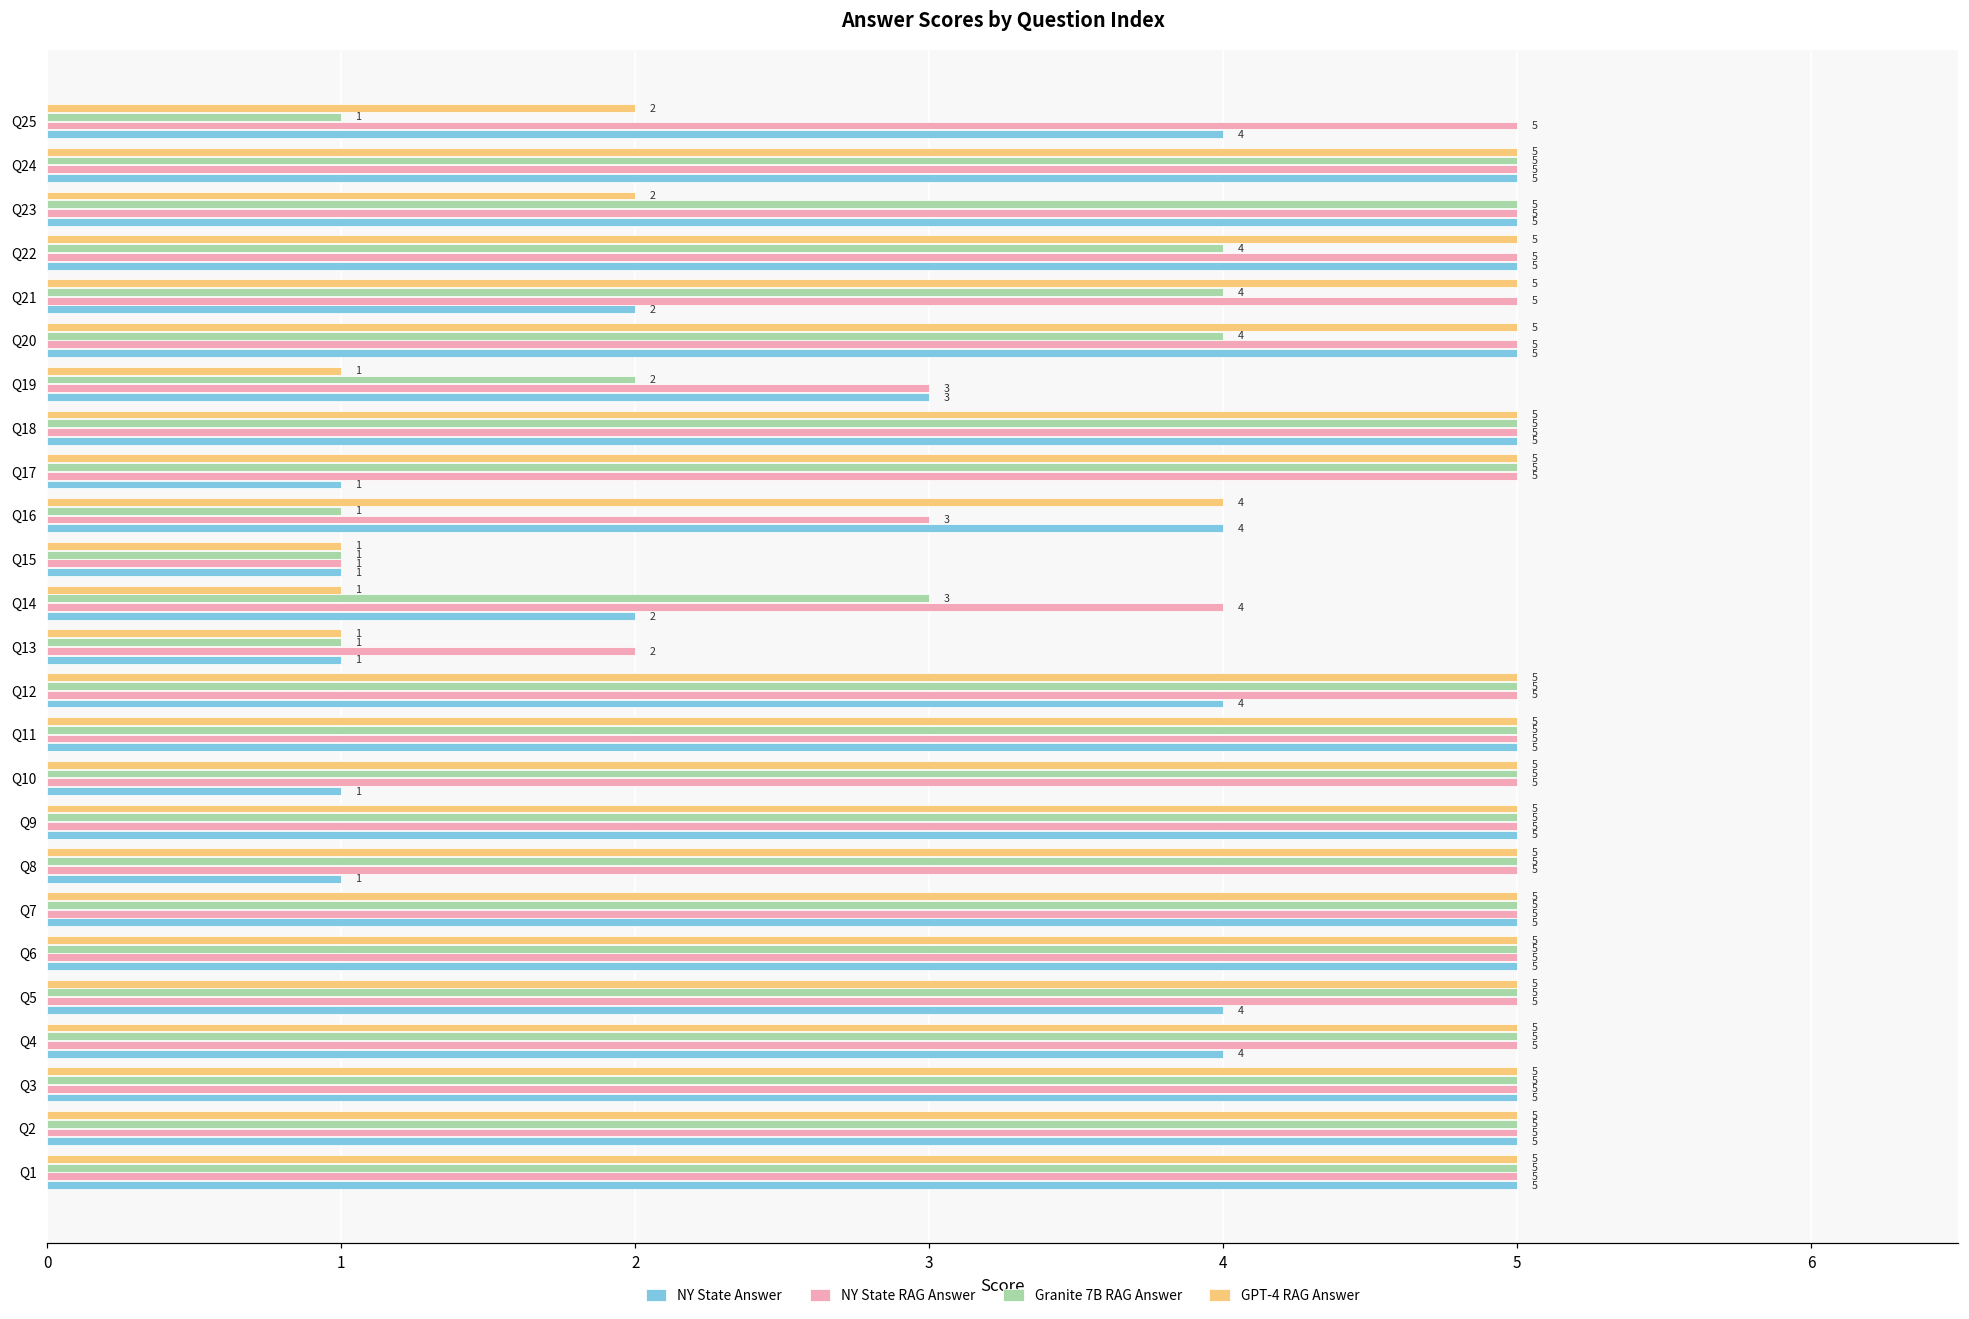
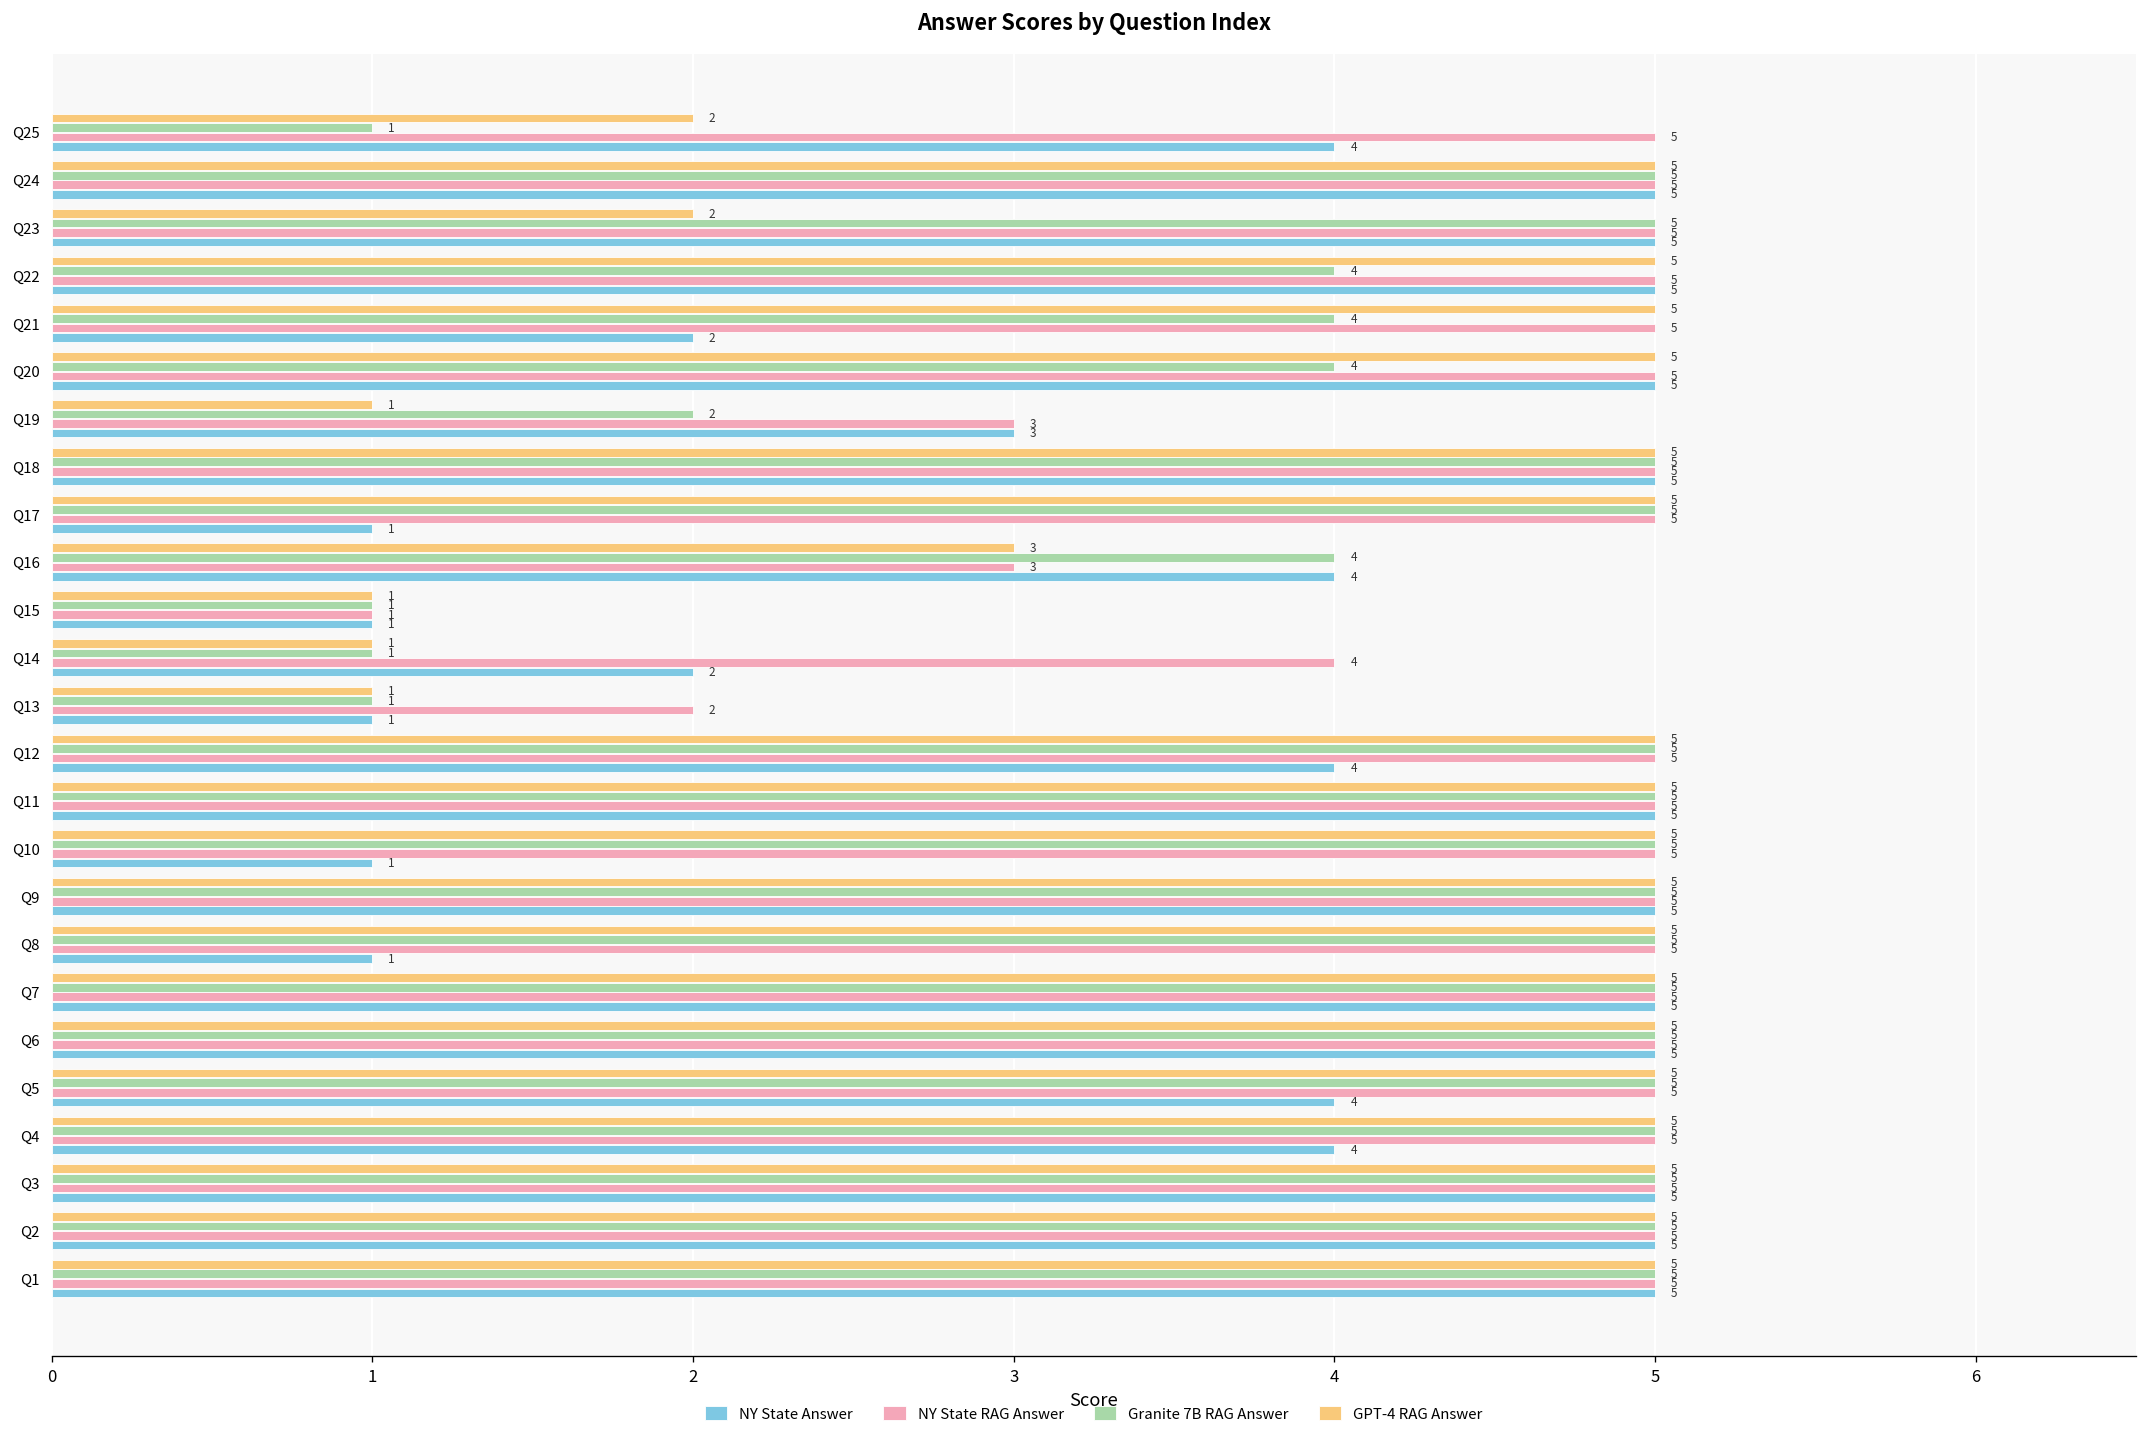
  {
    "NY State Answer": {
      "Q25": 4,
      "Q21": 2,
      "Q17": 1,
      "Q16": 4,
      "Q14": 2,
      "Q13": 1,
      "Q12": 4,
      "Q10": 1,
      "Q8": 1,
      "Q5": 4,
      "Q4": 4
    },
    "NY State RAG Answer": {
      "Q25": 5,
      "Q21": 5,
      "Q16": 3,
      "Q14": 4,
      "Q13": 2
    },
    "Granite 7B RAG Answer": {
      "Q25": 1,
      "Q22": 4,
      "Q21": 4,
      "Q20": 4,
      "Q19": 2,
-     "Q16": 1,
-     "Q14": 3
+     "Q16": 4,
+     "Q14": 1
    },
    "GPT-4 RAG Answer": {
      "Q25": 2,
      "Q23": 2,
      "Q22": 5,
      "Q21": 5,
      "Q20": 5,
      "Q19": 1,
-     "Q16": 4,
+     "Q16": 3,
      "Q14": 1
    }
  }
